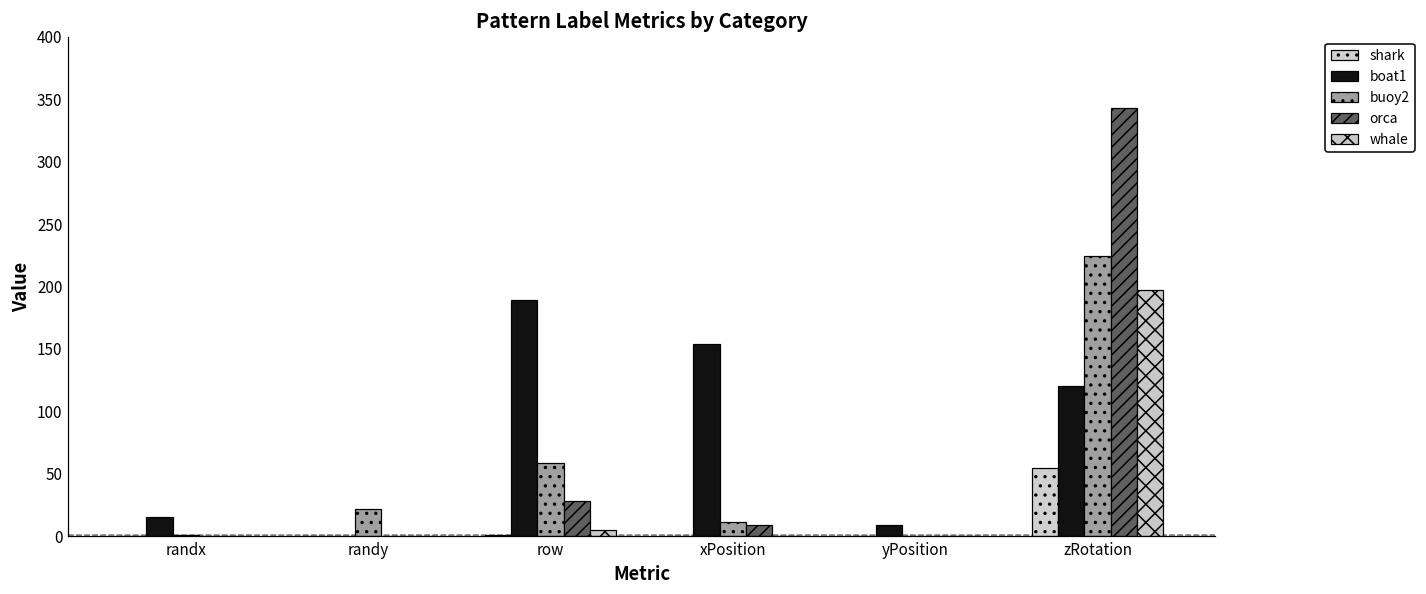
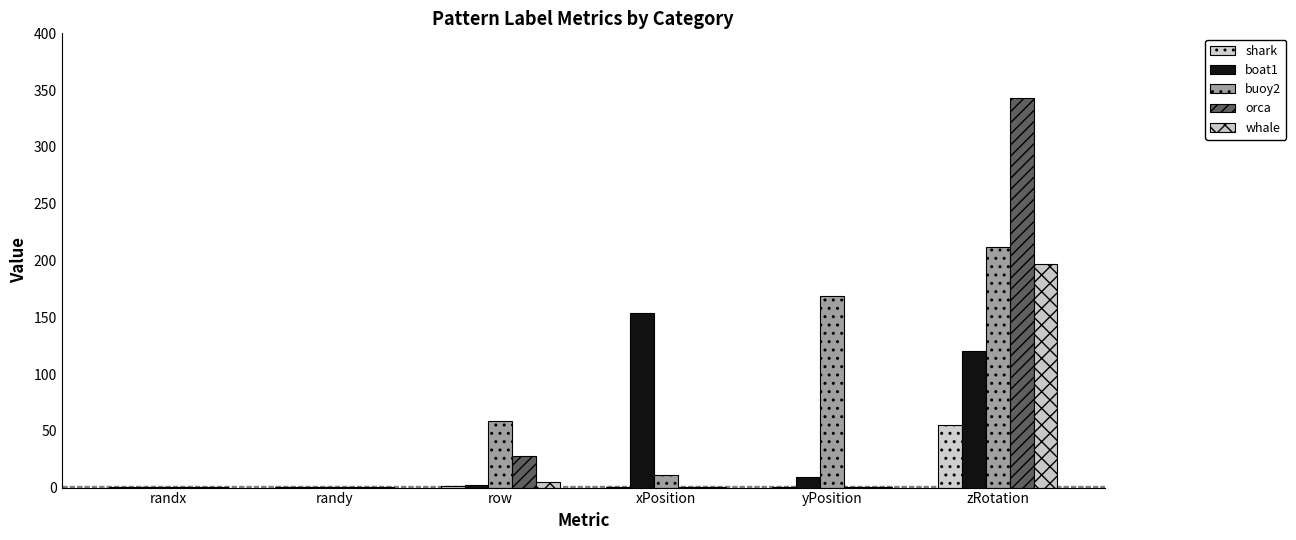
  {
    "boat1": {
-     "randx": 16,
-     "row": 189,
+     "randx": 1,
+     "row": 2,
      "xPosition": 154,
      "yPosition": 9,
      "zRotation": 120
    },
    "buoy2": {
-     "randy": 22,
+     "randy": 1,
      "row": 59,
      "xPosition": 11,
-     "yPosition": 1,
-     "zRotation": 224
+     "yPosition": 169,
+     "zRotation": 212
    },
    "orca": {
      "row": 28,
-     "xPosition": 9,
+     "xPosition": 0,
      "zRotation": 343
    }
  }
